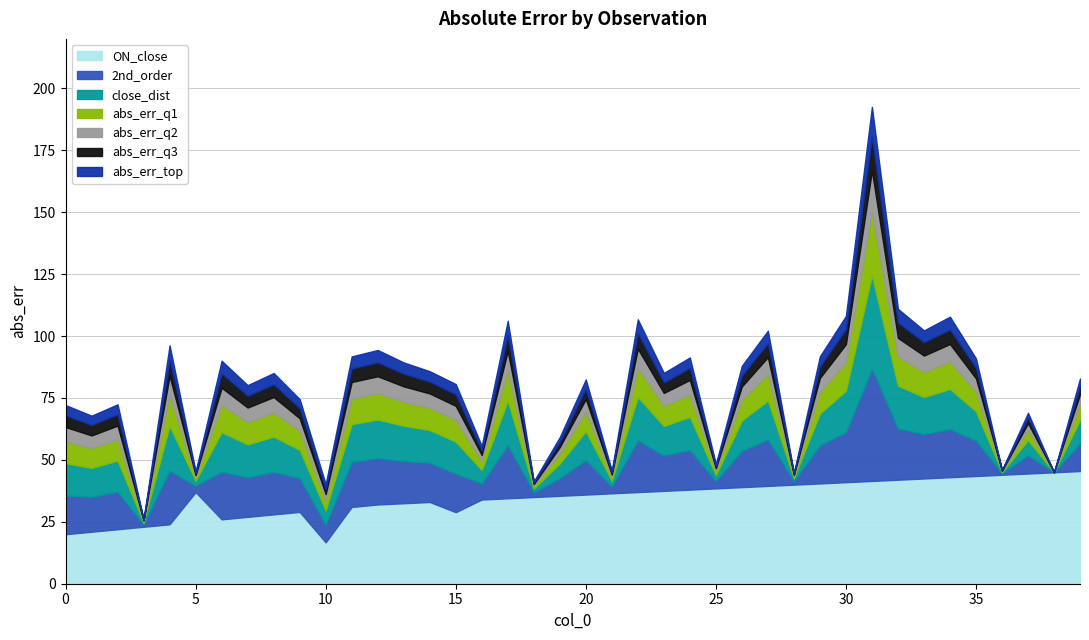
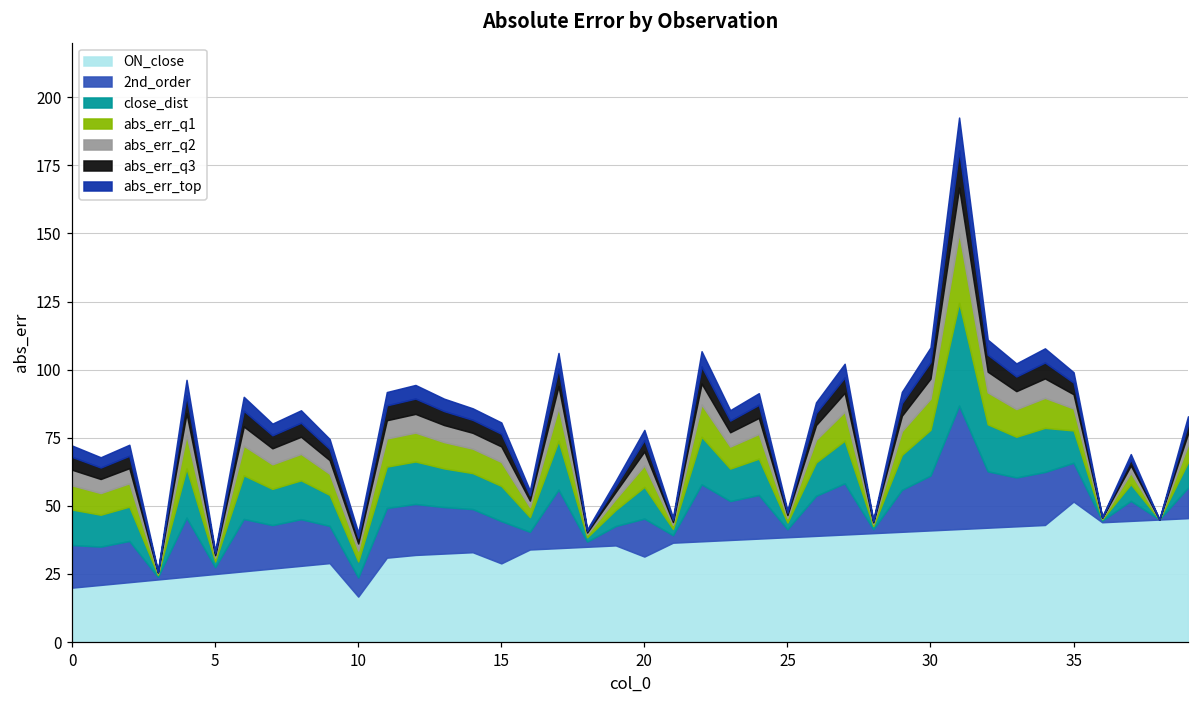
  {
    "ON_close": {
      "0": 20,
-     "5": 37,
+     "5": 25,
      "10": 17,
      "15": 29,
-     "20": 36,
+     "20": 31,
      "25": 39,
      "30": 41,
-     "35": 44
+     "35": 52
    },
    "close_dist": {
      "0": 13,
      "5": 2,
      "10": 6,
      "15": 13,
      "20": 12,
      "25": 2,
      "30": 17,
      "35": 12
    },
    "abs_err_q1": {
      "0": 9,
      "10": 4,
      "15": 9,
      "20": 8,
      "25": 2,
      "30": 11,
      "35": 8
    },
    "abs_err_q2": {
      "0": 6,
      "10": 3,
      "15": 6,
      "20": 5,
      "30": 7,
      "35": 5
    },
    "abs_err_q3": {
      "0": 5,
      "10": 2,
      "15": 5,
      "20": 4,
      "30": 6,
      "35": 4
    }
  }
